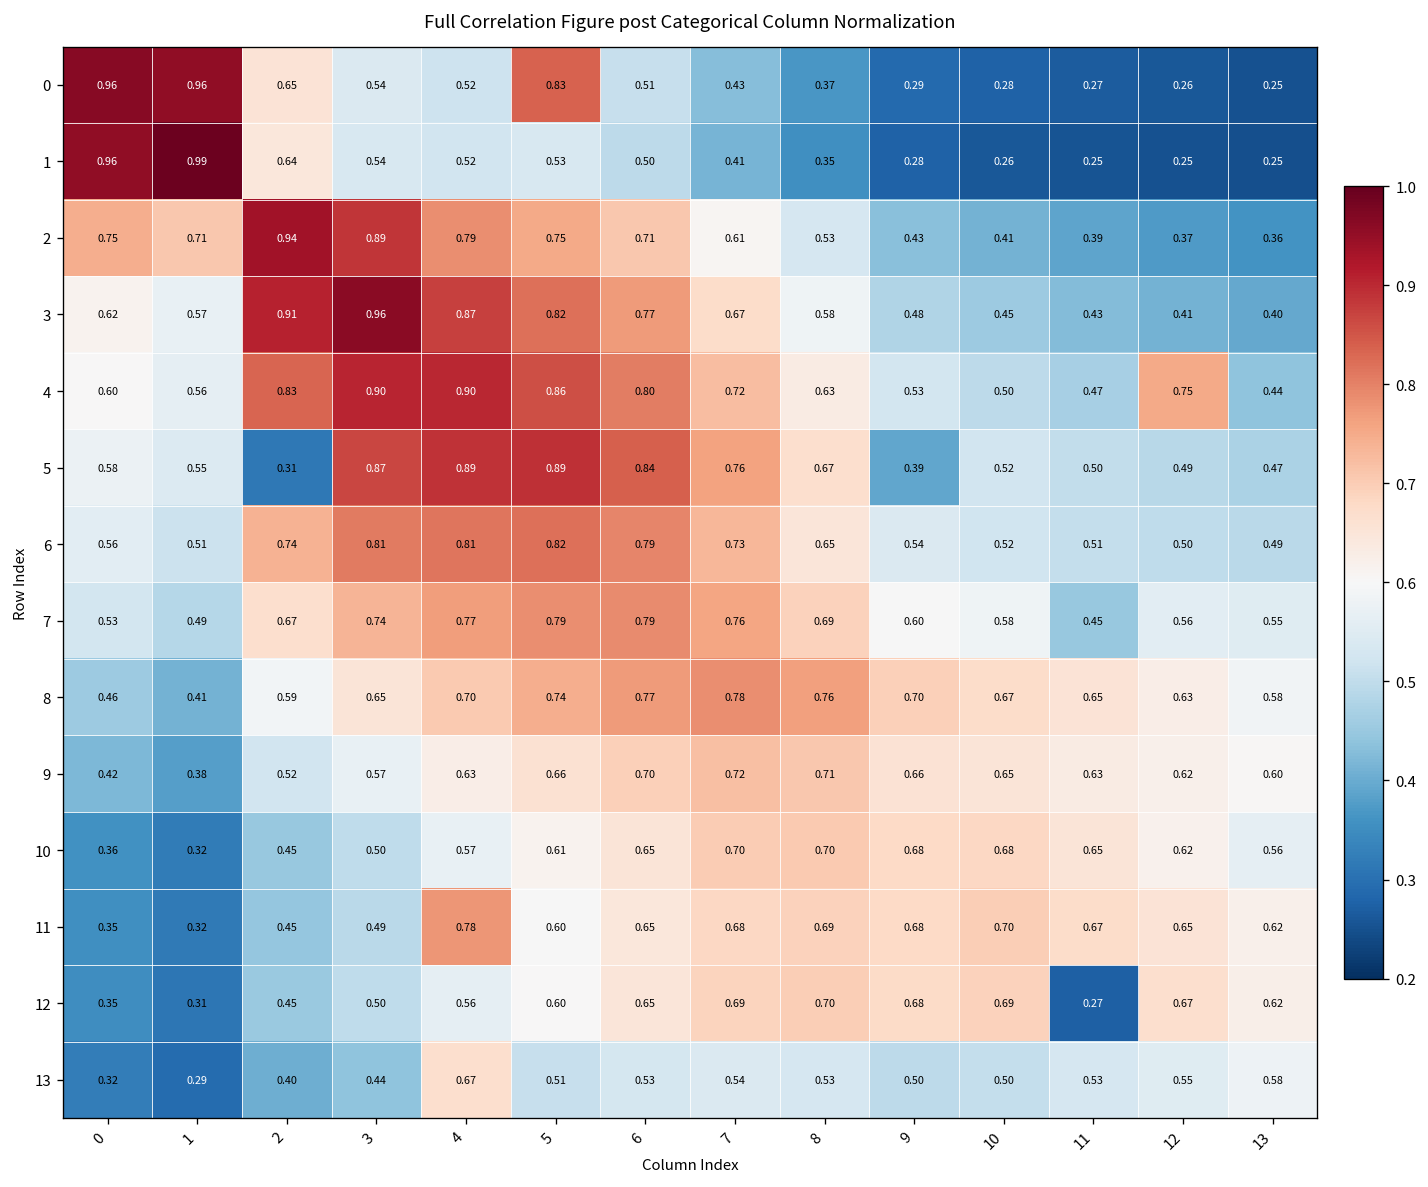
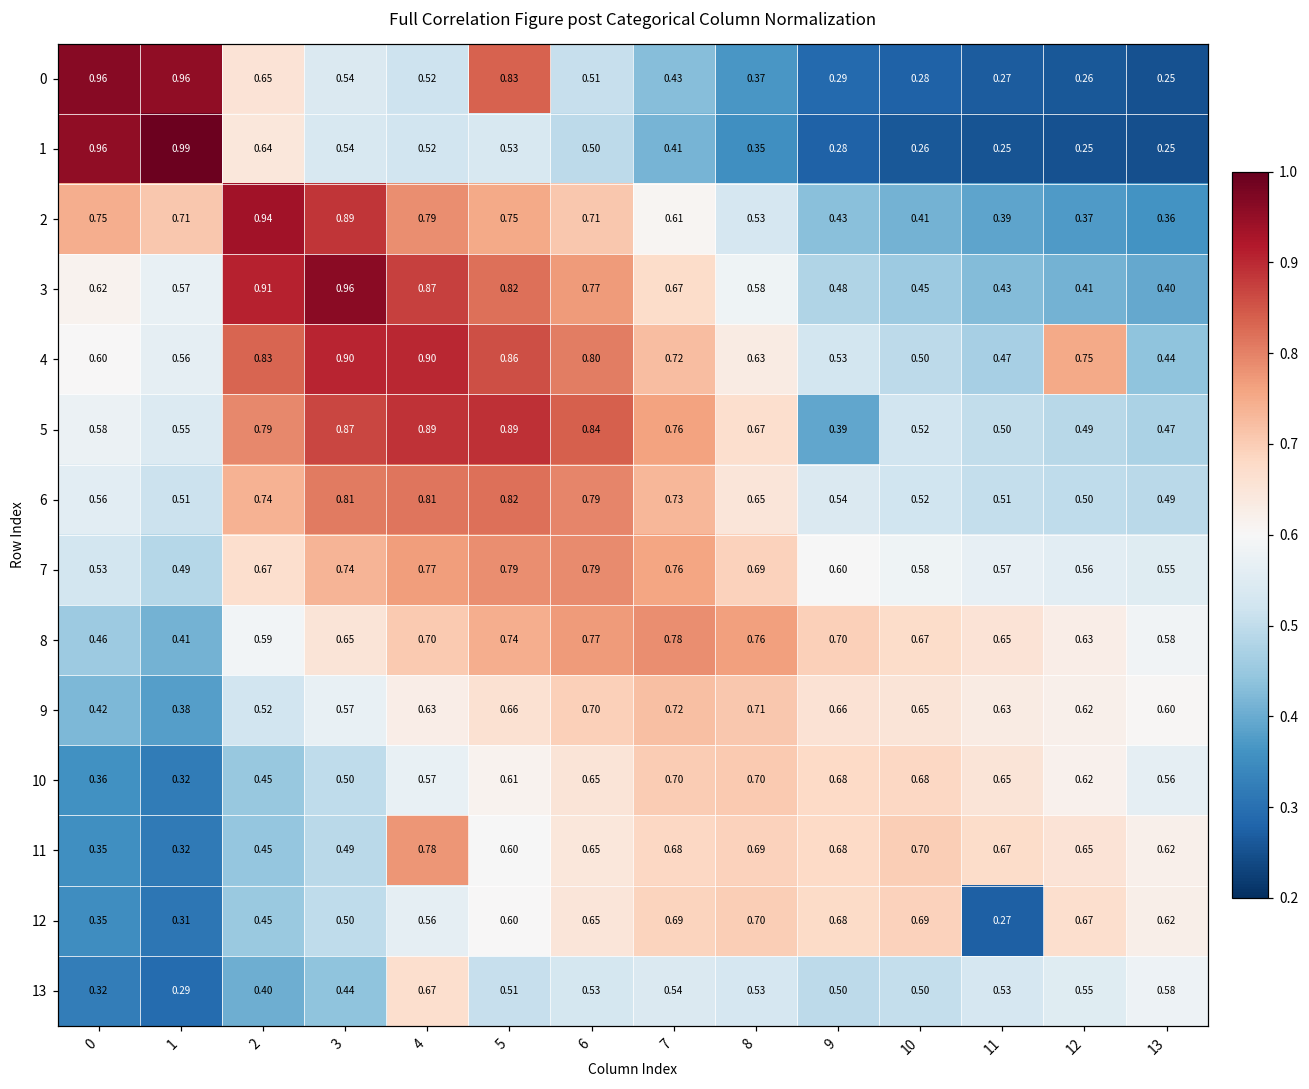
  {
    "0": {
      "0": 0.96,
      "1": 0.96,
      "2": 0.65,
      "3": 0.54,
      "4": 0.52,
      "5": 0.83,
      "6": 0.51,
      "7": 0.43,
      "8": 0.37,
      "9": 0.29,
      "10": 0.28,
      "11": 0.27,
      "12": 0.26,
      "13": 0.25
    },
    "1": {
      "0": 0.96,
      "1": 0.99,
      "2": 0.64,
      "3": 0.54,
      "4": 0.52,
      "5": 0.53,
      "6": 0.50,
      "7": 0.41,
      "8": 0.35,
      "9": 0.28,
      "10": 0.26,
      "11": 0.25,
      "12": 0.25,
      "13": 0.25
    },
    "2": {
      "0": 0.75,
      "1": 0.71,
      "2": 0.94,
      "3": 0.89,
      "4": 0.79,
      "5": 0.75,
      "6": 0.71,
      "7": 0.61,
      "8": 0.53,
      "9": 0.43,
      "10": 0.41,
      "11": 0.39,
      "12": 0.37,
      "13": 0.36
    },
    "3": {
      "0": 0.62,
      "1": 0.57,
      "2": 0.91,
      "3": 0.96,
      "4": 0.87,
      "5": 0.82,
      "6": 0.77,
      "7": 0.67,
      "8": 0.58,
      "9": 0.48,
      "10": 0.45,
      "11": 0.43,
      "12": 0.41,
      "13": 0.40
    },
    "4": {
      "0": 0.60,
      "1": 0.56,
      "2": 0.83,
      "3": 0.90,
      "4": 0.90,
      "5": 0.86,
      "6": 0.80,
      "7": 0.72,
      "8": 0.63,
      "9": 0.53,
      "10": 0.50,
      "11": 0.47,
      "12": 0.75,
      "13": 0.44
    },
    "5": {
      "0": 0.58,
      "1": 0.55,
-     "2": 0.31,
+     "2": 0.79,
      "3": 0.87,
      "4": 0.89,
      "5": 0.89,
      "6": 0.84,
      "7": 0.76,
      "8": 0.67,
      "9": 0.39,
      "10": 0.52,
      "11": 0.50,
      "12": 0.49,
      "13": 0.47
    },
    "6": {
      "0": 0.56,
      "1": 0.51,
      "2": 0.74,
      "3": 0.81,
      "4": 0.81,
      "5": 0.82,
      "6": 0.79,
      "7": 0.73,
      "8": 0.65,
      "9": 0.54,
      "10": 0.52,
      "11": 0.51,
      "12": 0.50,
      "13": 0.49
    },
    "7": {
      "0": 0.53,
      "1": 0.49,
      "2": 0.67,
      "3": 0.74,
      "4": 0.77,
      "5": 0.79,
      "6": 0.79,
      "7": 0.76,
      "8": 0.69,
      "9": 0.60,
      "10": 0.58,
-     "11": 0.45,
+     "11": 0.57,
      "12": 0.56,
      "13": 0.55
    },
    "8": {
      "0": 0.46,
      "1": 0.41,
      "2": 0.59,
      "3": 0.65,
      "4": 0.70,
      "5": 0.74,
      "6": 0.77,
      "7": 0.78,
      "8": 0.76,
      "9": 0.70,
      "10": 0.67,
      "11": 0.65,
      "12": 0.63,
      "13": 0.58
    },
    "9": {
      "0": 0.42,
      "1": 0.38,
      "2": 0.52,
      "3": 0.57,
      "4": 0.63,
      "5": 0.66,
      "6": 0.70,
      "7": 0.72,
      "8": 0.71,
      "9": 0.66,
      "10": 0.65,
      "11": 0.63,
      "12": 0.62,
      "13": 0.60
    },
    "10": {
      "0": 0.36,
      "1": 0.32,
      "2": 0.45,
      "3": 0.50,
      "4": 0.57,
      "5": 0.61,
      "6": 0.65,
      "7": 0.70,
      "8": 0.70,
      "9": 0.68,
      "10": 0.68,
      "11": 0.65,
      "12": 0.62,
      "13": 0.56
    },
    "11": {
      "0": 0.35,
      "1": 0.32,
      "2": 0.45,
      "3": 0.49,
      "4": 0.78,
      "5": 0.60,
      "6": 0.65,
      "7": 0.68,
      "8": 0.69,
      "9": 0.68,
      "10": 0.70,
      "11": 0.67,
      "12": 0.65,
      "13": 0.62
    },
    "12": {
      "0": 0.35,
      "1": 0.31,
      "2": 0.45,
      "3": 0.50,
      "4": 0.56,
      "5": 0.60,
      "6": 0.65,
      "7": 0.69,
      "8": 0.70,
      "9": 0.68,
      "10": 0.69,
      "11": 0.27,
      "12": 0.67,
      "13": 0.62
    },
    "13": {
      "0": 0.32,
      "1": 0.29,
      "2": 0.40,
      "3": 0.44,
      "4": 0.67,
      "5": 0.51,
      "6": 0.53,
      "7": 0.54,
      "8": 0.53,
      "9": 0.50,
      "10": 0.50,
      "11": 0.53,
      "12": 0.55,
      "13": 0.58
    }
  }
